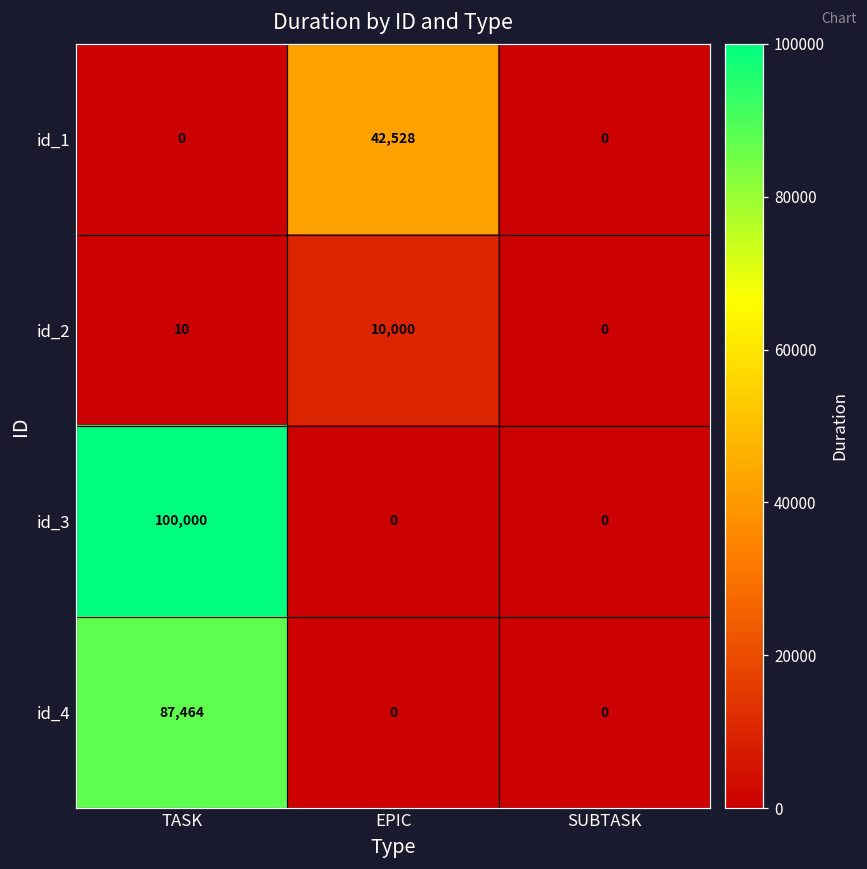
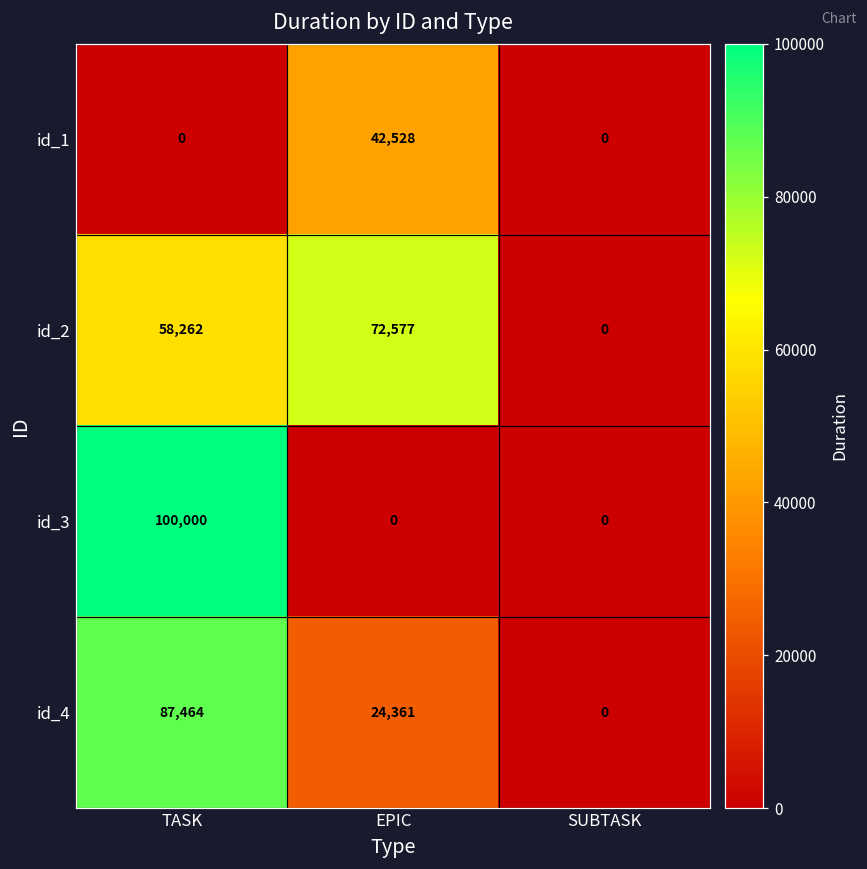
  {
    "id_1": {
      "TASK": "0",
      "EPIC": "42,528",
      "SUBTASK": "0"
    },
    "id_2": {
-     "TASK": "10",
-     "EPIC": "10,000",
+     "TASK": "58,262",
+     "EPIC": "72,577",
      "SUBTASK": "0"
    },
    "id_3": {
      "TASK": "100,000",
      "EPIC": "0",
      "SUBTASK": "0"
    },
    "id_4": {
      "TASK": "87,464",
-     "EPIC": "0",
+     "EPIC": "24,361",
      "SUBTASK": "0"
    }
  }
